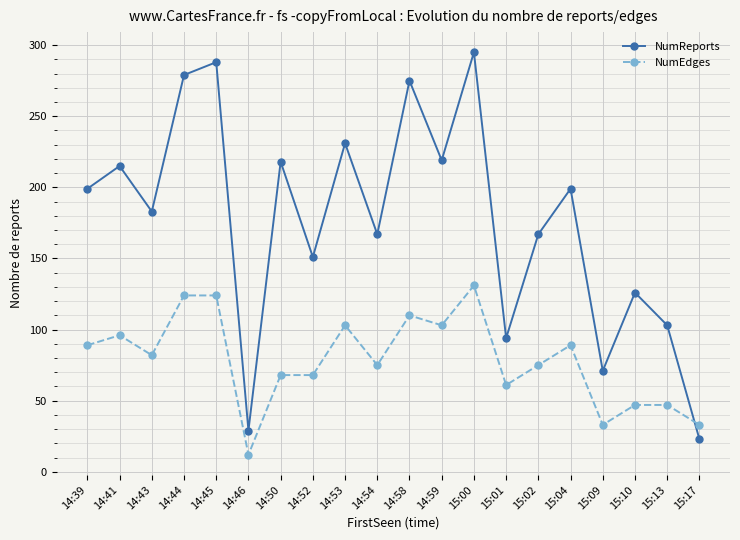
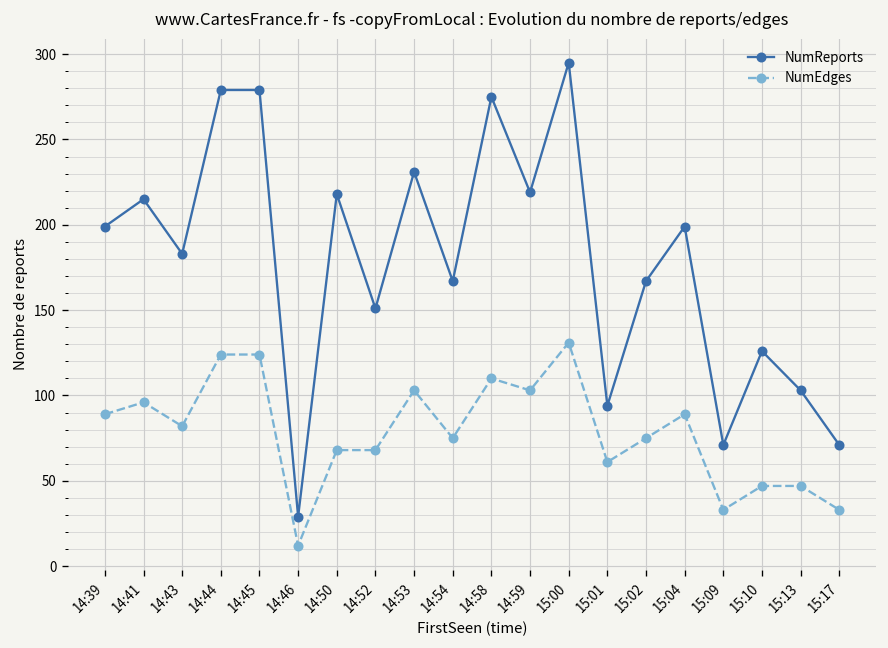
  {
    "NumReports": {
      "14:39": 199,
      "14:41": 215,
      "14:43": 183,
      "14:44": 279,
-     "14:45": 288,
+     "14:45": 279,
      "14:46": 29,
      "14:50": 218,
      "14:52": 151,
      "14:53": 231,
      "14:54": 167,
      "14:58": 275,
      "14:59": 219,
      "15:00": 295,
      "15:01": 94,
      "15:02": 167,
      "15:04": 199,
      "15:09": 71,
      "15:10": 126,
      "15:13": 103,
-     "15:17": 23
+     "15:17": 71
    },
    "NumEdges": {
      "14:39": 89,
      "14:41": 96,
      "14:43": 82,
      "14:44": 124,
      "14:45": 124,
      "14:46": 12,
      "14:50": 68,
      "14:52": 68,
      "14:53": 103,
      "14:54": 75,
      "14:58": 110,
      "14:59": 103,
      "15:00": 131,
      "15:01": 61,
      "15:02": 75,
      "15:04": 89,
      "15:09": 33,
      "15:10": 47,
      "15:13": 47,
      "15:17": 33
    }
  }
